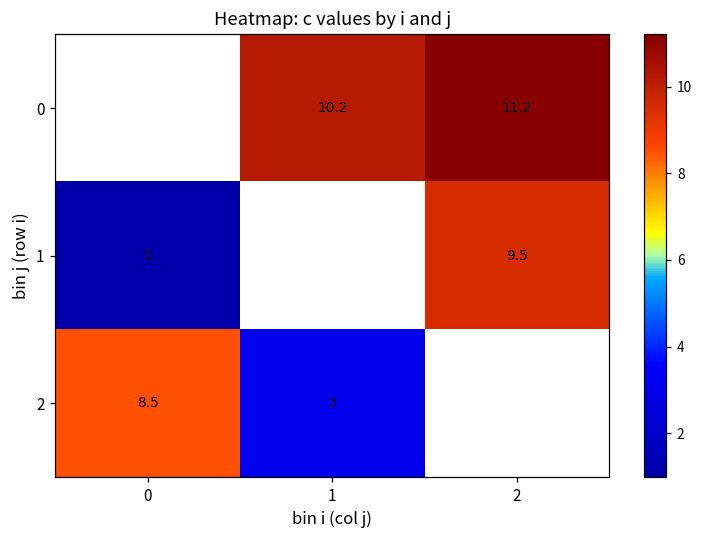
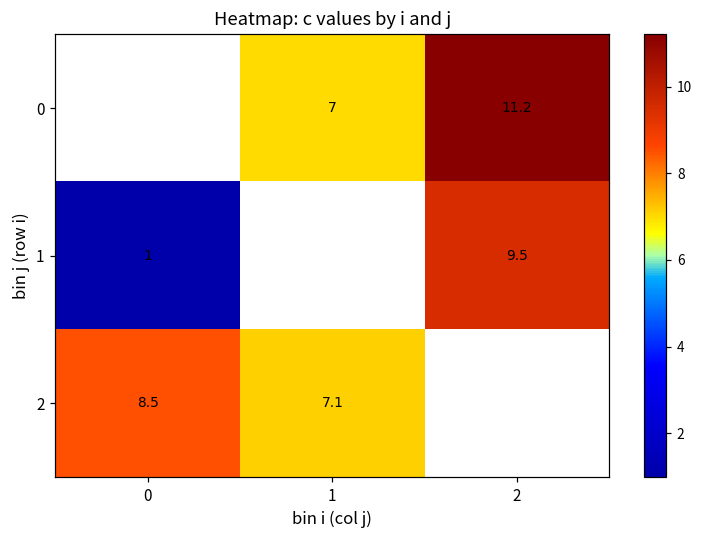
  {
    "0": {
-     "1": 10.2,
+     "1": 7,
      "2": 11.2
    },
    "1": {
      "0": 1,
      "2": 9.5
    },
    "2": {
      "0": 8.5,
-     "1": 3
+     "1": 7.1
    }
  }
